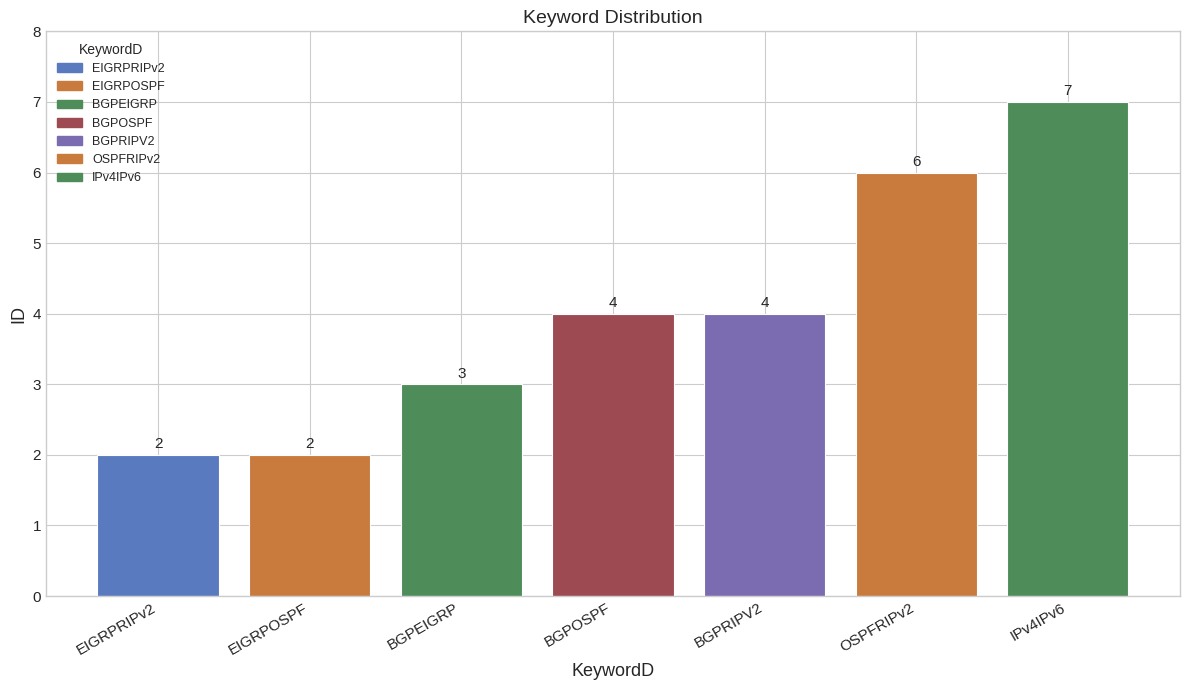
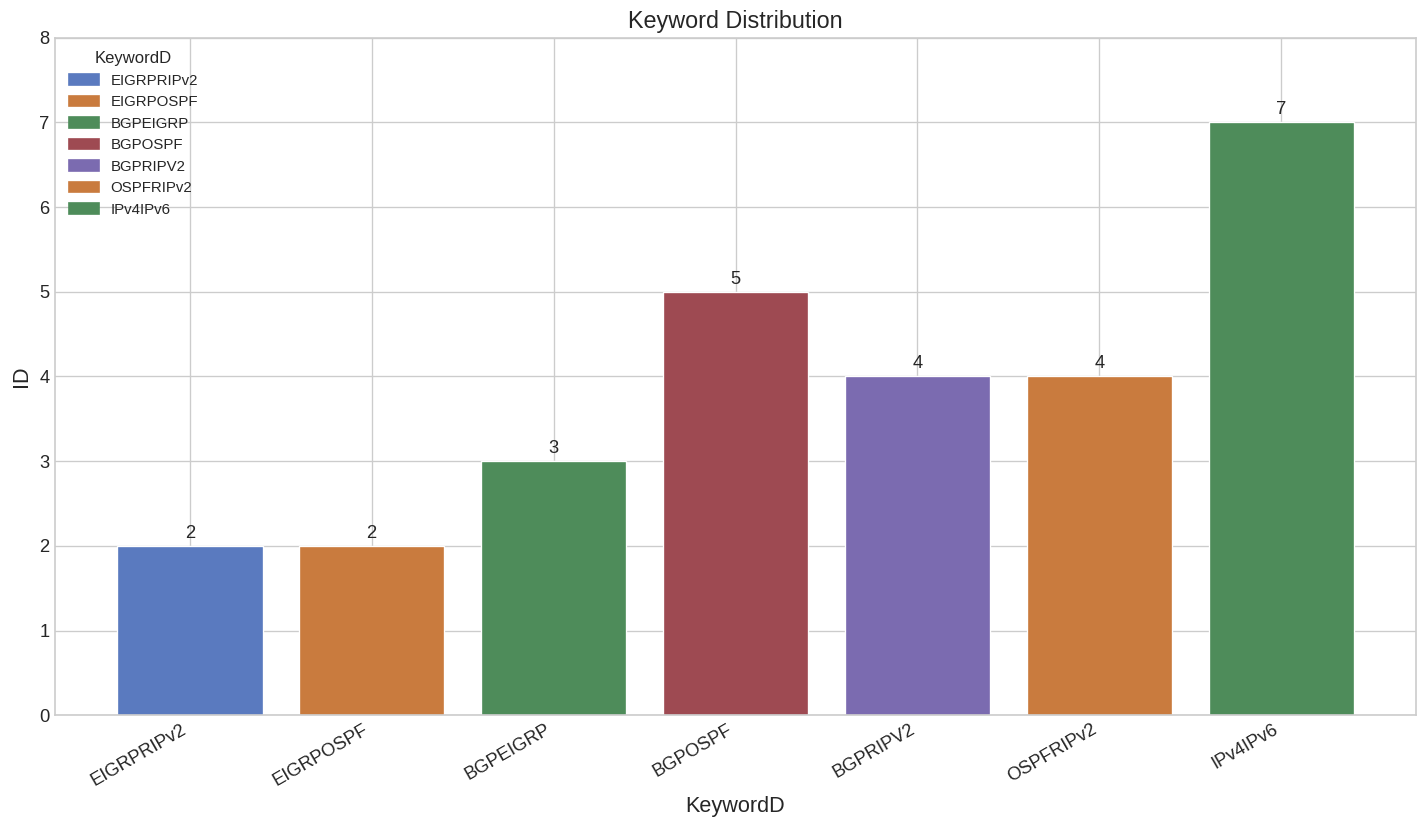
  {
    "EIGRPRIPv2": 2,
    "EIGRPOSPF": 2,
    "BGPEIGRP": 3,
-   "BGPOSPF": 4,
+   "BGPOSPF": 5,
    "BGPRIPV2": 4,
-   "OSPFRIPv2": 6,
+   "OSPFRIPv2": 4,
    "IPv4IPv6": 7
  }
